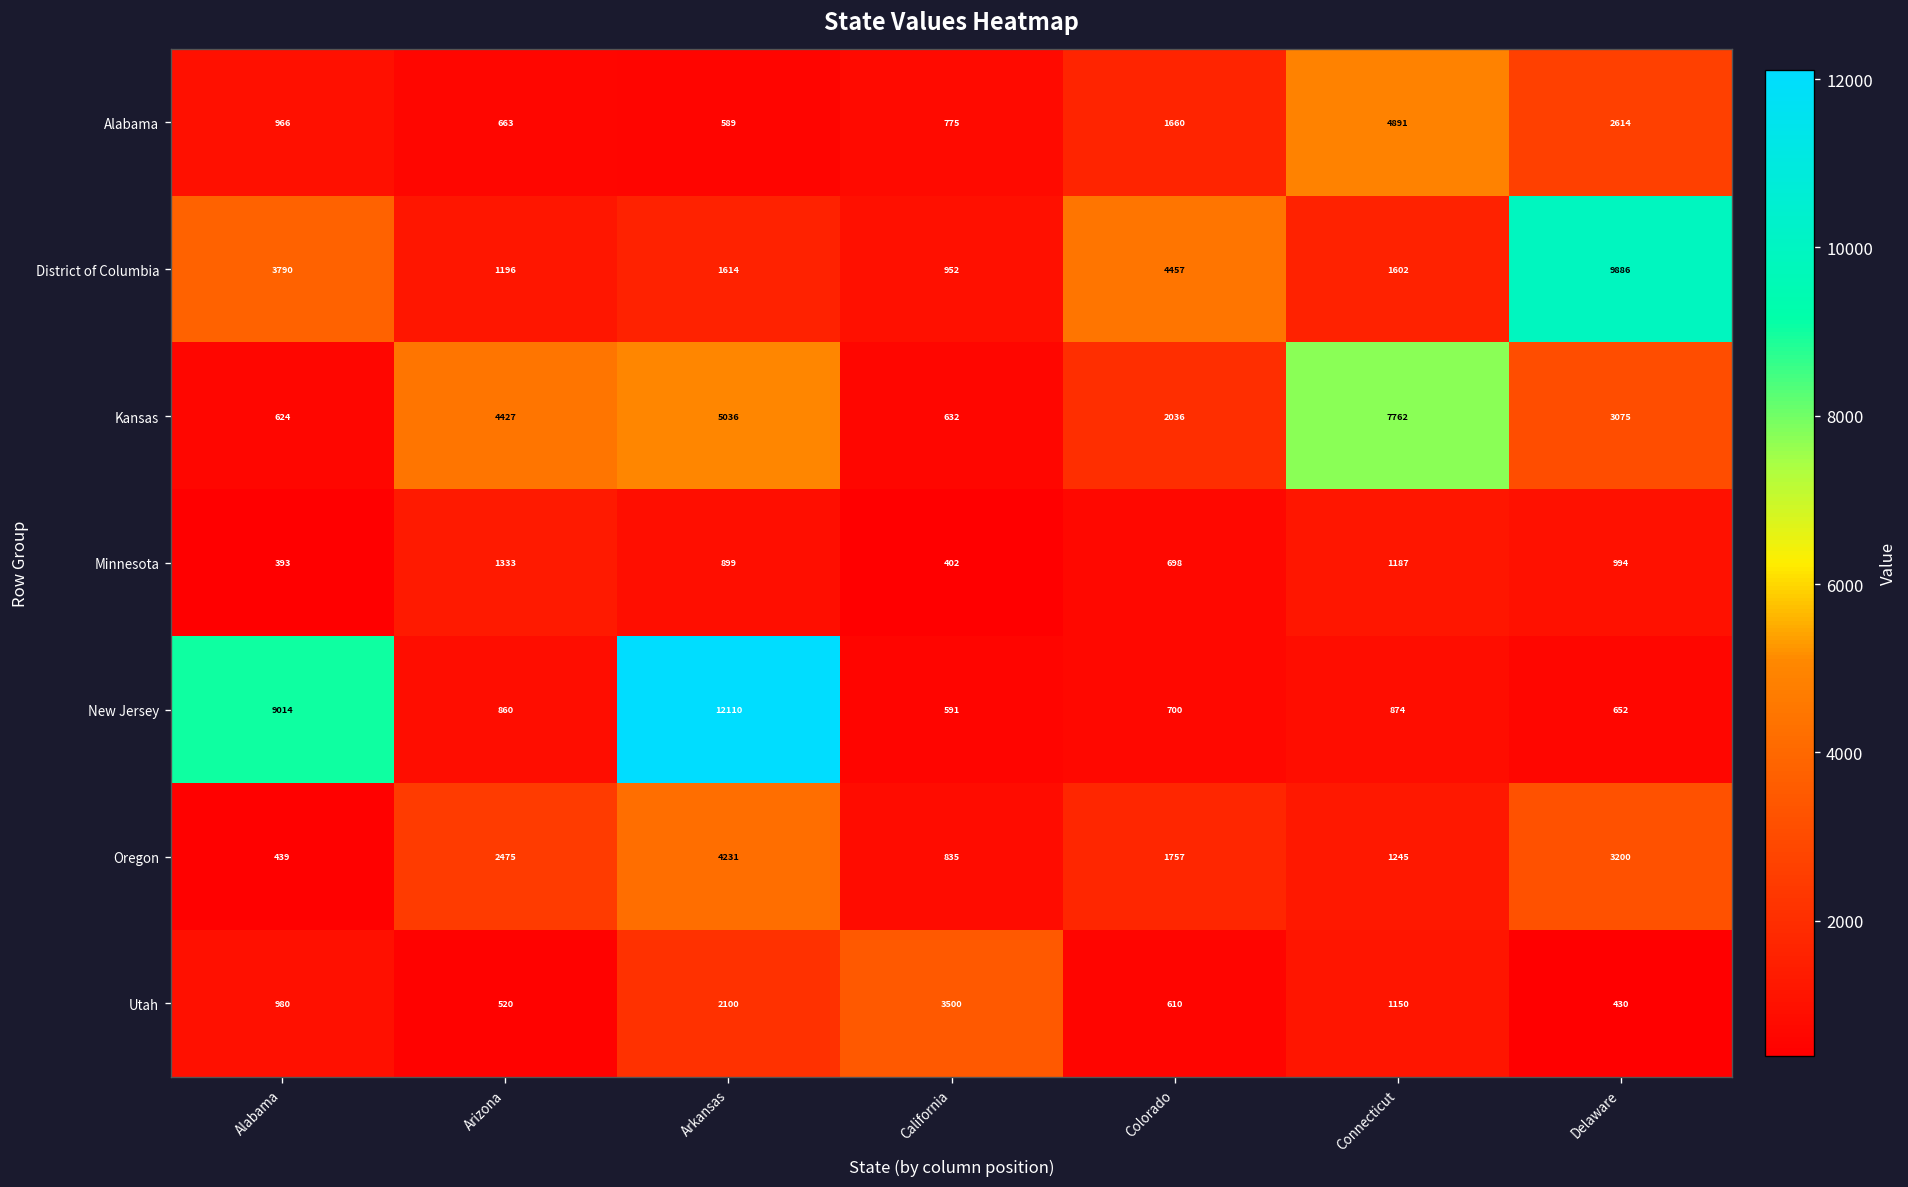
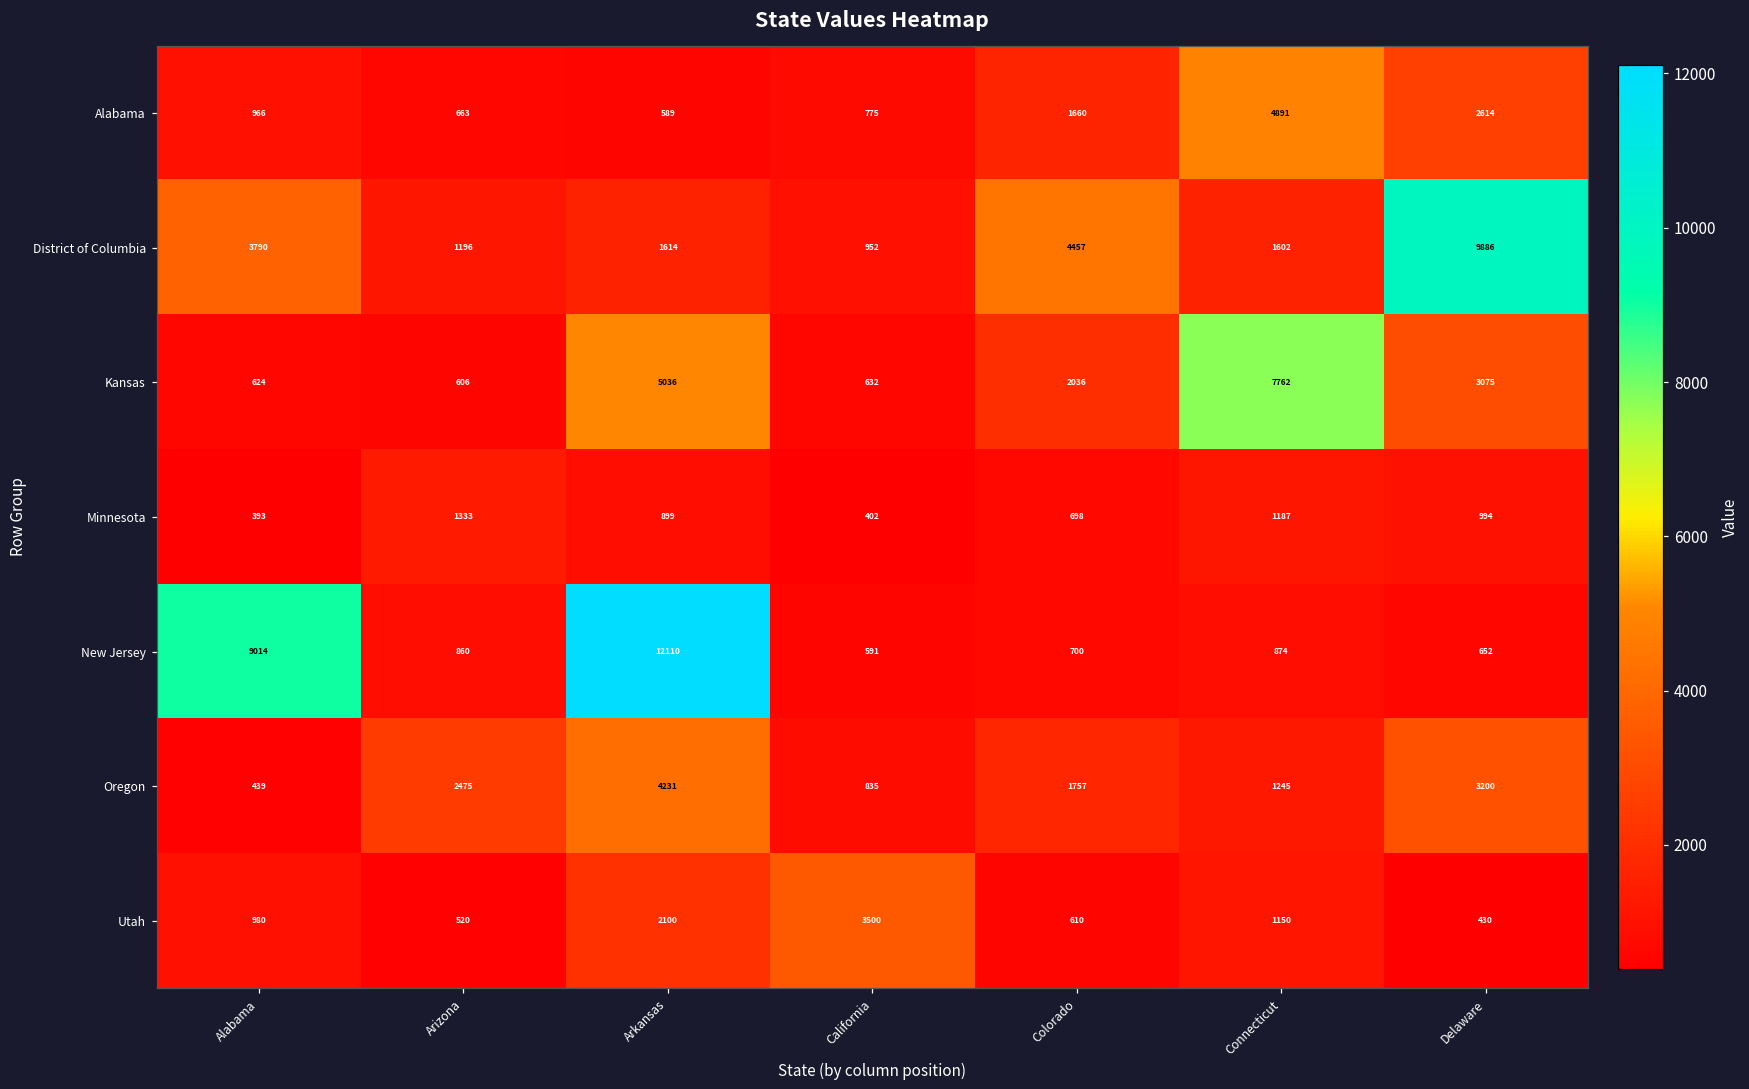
  {
    "Alabama": {
      "Alabama": 966,
      "Arizona": 663,
      "Arkansas": 589,
      "California": 775,
      "Colorado": 1660,
      "Connecticut": 4891,
      "Delaware": 2614
    },
    "District of Columbia": {
      "Alabama": 3790,
      "Arizona": 1196,
      "Arkansas": 1614,
      "California": 952,
      "Colorado": 4457,
      "Connecticut": 1602,
      "Delaware": 9886
    },
    "Kansas": {
      "Alabama": 624,
-     "Arizona": 4427,
+     "Arizona": 606,
      "Arkansas": 5036,
      "California": 632,
      "Colorado": 2036,
      "Connecticut": 7762,
      "Delaware": 3075
    },
    "Minnesota": {
      "Alabama": 393,
      "Arizona": 1333,
      "Arkansas": 899,
      "California": 402,
      "Colorado": 698,
      "Connecticut": 1187,
      "Delaware": 994
    },
    "New Jersey": {
      "Alabama": 9014,
      "Arizona": 860,
      "Arkansas": 12110,
      "California": 591,
      "Colorado": 700,
      "Connecticut": 874,
      "Delaware": 652
    },
    "Oregon": {
      "Alabama": 439,
      "Arizona": 2475,
      "Arkansas": 4231,
      "California": 835,
      "Colorado": 1757,
      "Connecticut": 1245,
      "Delaware": 3200
    },
    "Utah": {
      "Alabama": 980,
      "Arizona": 520,
      "Arkansas": 2100,
      "California": 3500,
      "Colorado": 610,
      "Connecticut": 1150,
      "Delaware": 430
    }
  }
